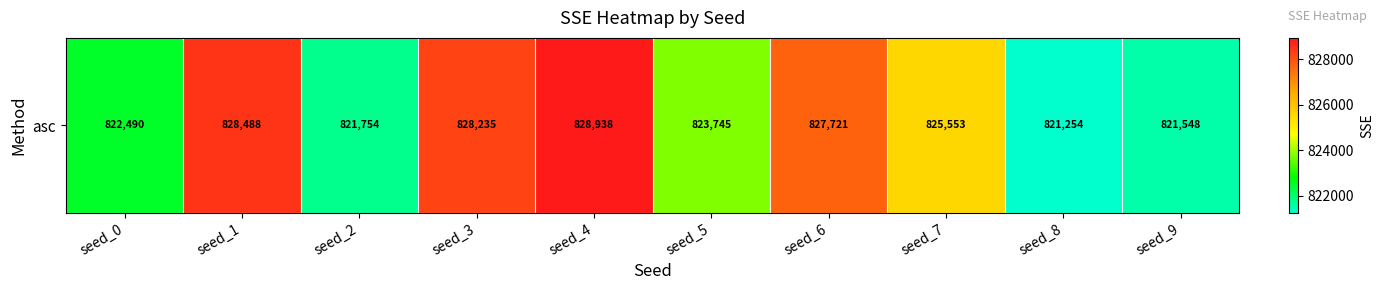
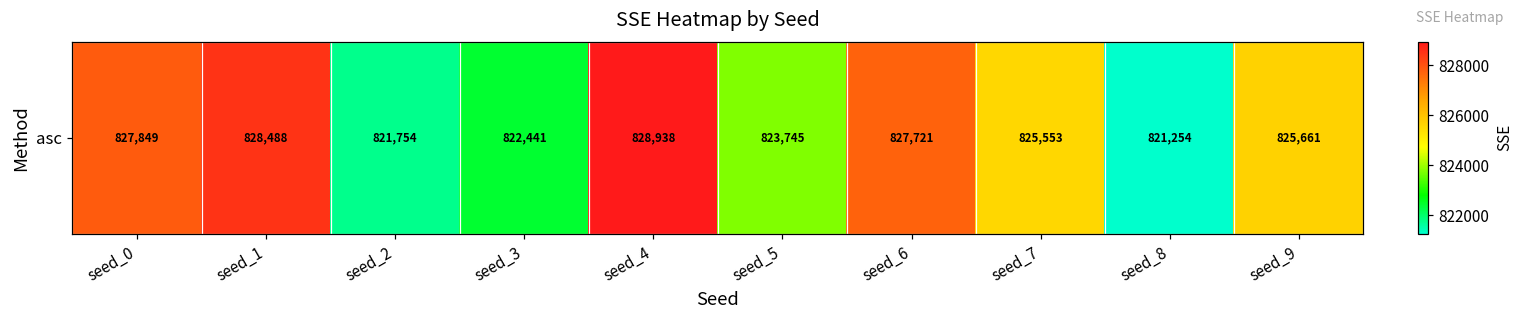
  {
    "asc": {
-     "seed_0": "822,490",
+     "seed_0": "827,849",
      "seed_1": "828,488",
      "seed_2": "821,754",
-     "seed_3": "828,235",
+     "seed_3": "822,441",
      "seed_4": "828,938",
      "seed_5": "823,745",
      "seed_6": "827,721",
      "seed_7": "825,553",
      "seed_8": "821,254",
-     "seed_9": "821,548"
+     "seed_9": "825,661"
    }
  }
